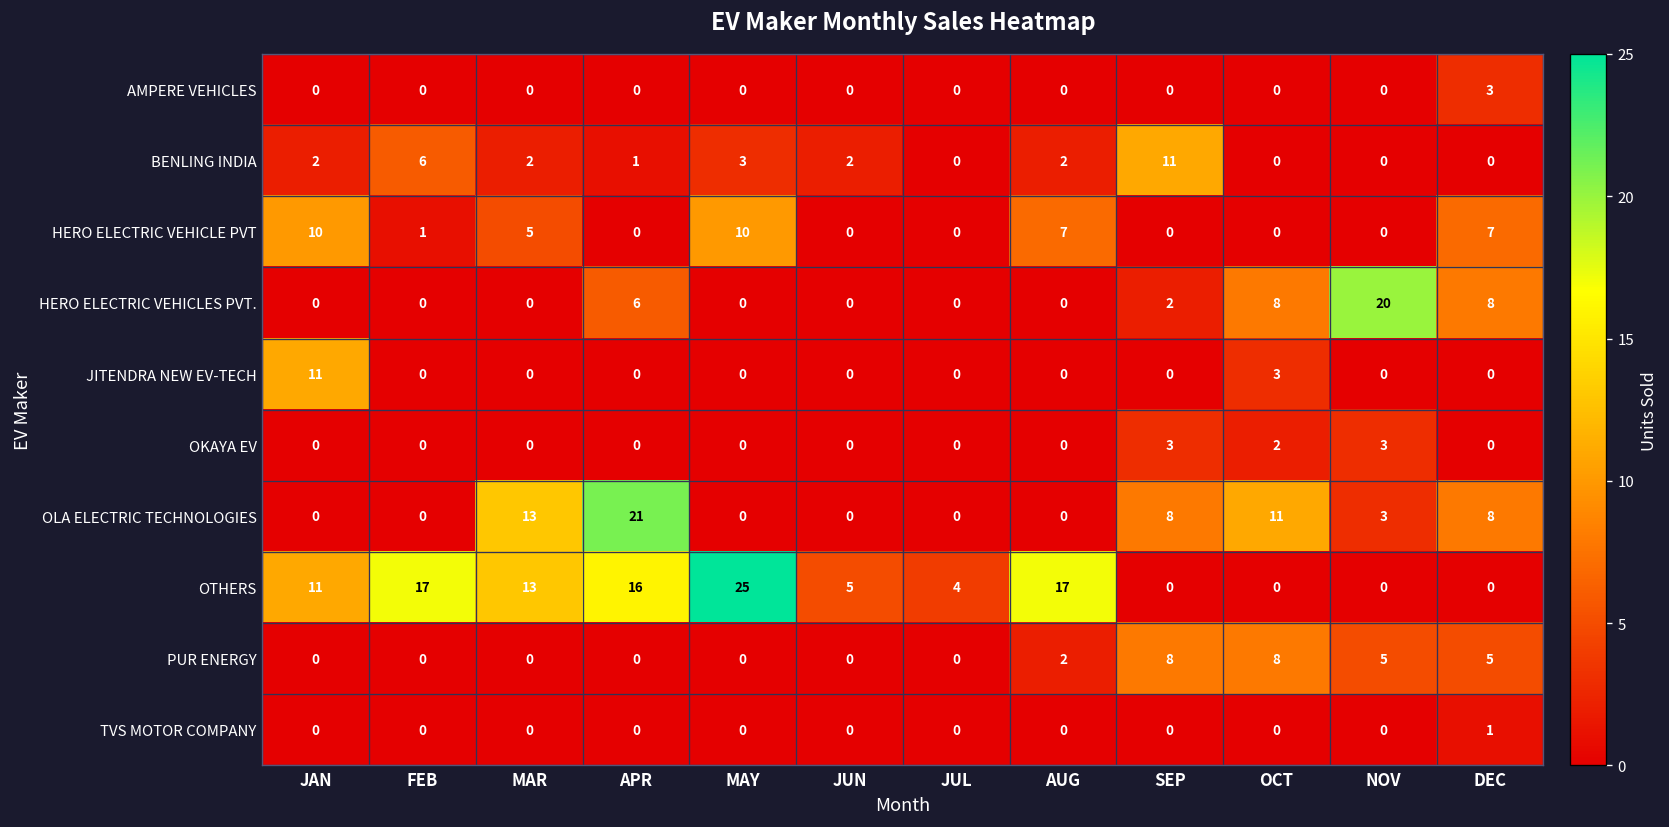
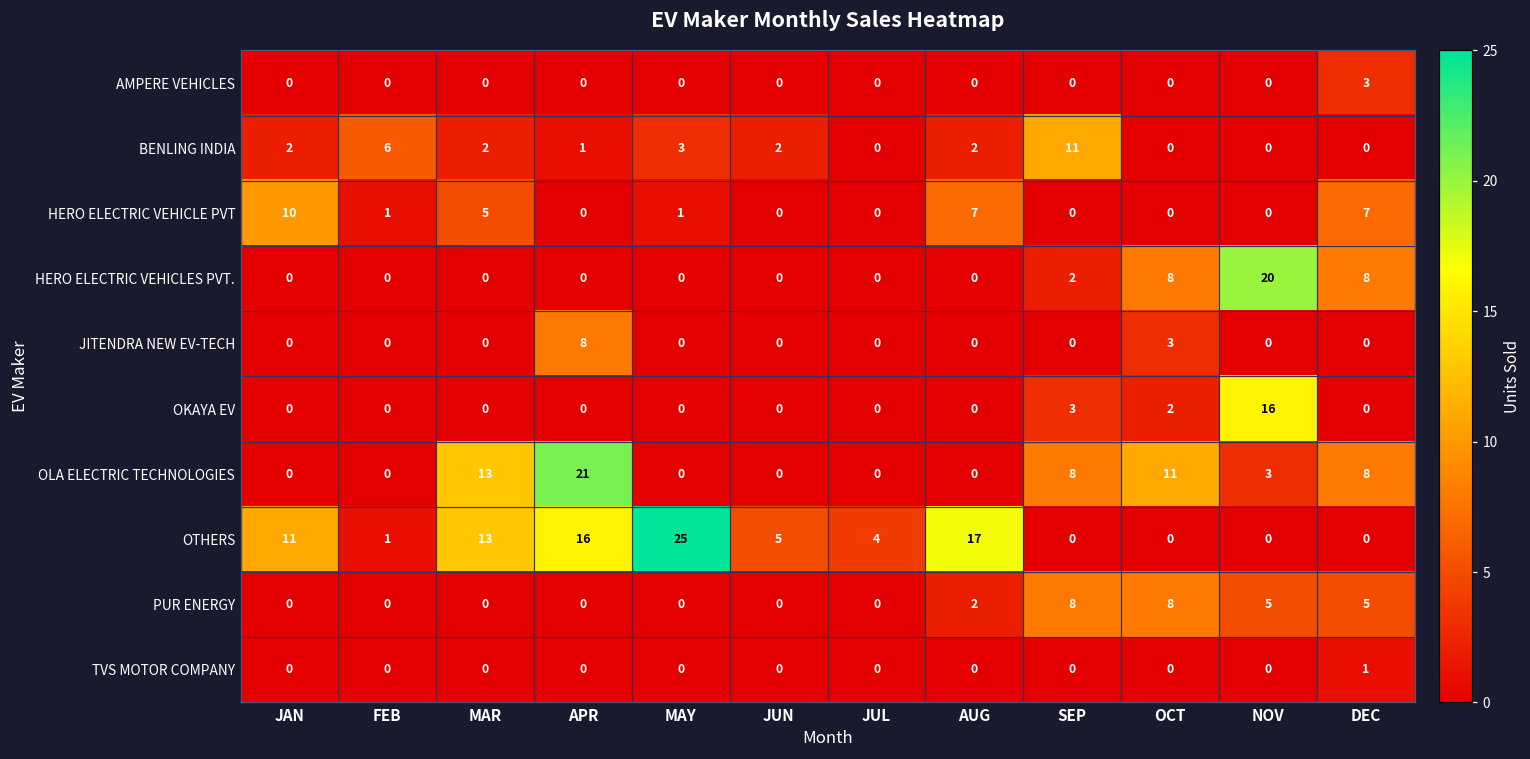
  {
    "AMPERE VEHICLES": {
      "JAN": 0,
      "FEB": 0,
      "MAR": 0,
      "APR": 0,
      "MAY": 0,
      "JUN": 0,
      "JUL": 0,
      "AUG": 0,
      "SEP": 0,
      "OCT": 0,
      "NOV": 0,
      "DEC": 3
    },
    "BENLING INDIA": {
      "JAN": 2,
      "FEB": 6,
      "MAR": 2,
      "APR": 1,
      "MAY": 3,
      "JUN": 2,
      "JUL": 0,
      "AUG": 2,
      "SEP": 11,
      "OCT": 0,
      "NOV": 0,
      "DEC": 0
    },
    "HERO ELECTRIC VEHICLE PVT": {
      "JAN": 10,
      "FEB": 1,
      "MAR": 5,
      "APR": 0,
-     "MAY": 10,
+     "MAY": 1,
      "JUN": 0,
      "JUL": 0,
      "AUG": 7,
      "SEP": 0,
      "OCT": 0,
      "NOV": 0,
      "DEC": 7
    },
    "HERO ELECTRIC VEHICLES PVT.": {
      "JAN": 0,
      "FEB": 0,
      "MAR": 0,
-     "APR": 6,
+     "APR": 0,
      "MAY": 0,
      "JUN": 0,
      "JUL": 0,
      "AUG": 0,
      "SEP": 2,
      "OCT": 8,
      "NOV": 20,
      "DEC": 8
    },
    "JITENDRA NEW EV-TECH": {
-     "JAN": 11,
+     "JAN": 0,
      "FEB": 0,
      "MAR": 0,
-     "APR": 0,
+     "APR": 8,
      "MAY": 0,
      "JUN": 0,
      "JUL": 0,
      "AUG": 0,
      "SEP": 0,
      "OCT": 3,
      "NOV": 0,
      "DEC": 0
    },
    "OKAYA EV": {
      "JAN": 0,
      "FEB": 0,
      "MAR": 0,
      "APR": 0,
      "MAY": 0,
      "JUN": 0,
      "JUL": 0,
      "AUG": 0,
      "SEP": 3,
      "OCT": 2,
-     "NOV": 3,
+     "NOV": 16,
      "DEC": 0
    },
    "OLA ELECTRIC TECHNOLOGIES": {
      "JAN": 0,
      "FEB": 0,
      "MAR": 13,
      "APR": 21,
      "MAY": 0,
      "JUN": 0,
      "JUL": 0,
      "AUG": 0,
      "SEP": 8,
      "OCT": 11,
      "NOV": 3,
      "DEC": 8
    },
    "OTHERS": {
      "JAN": 11,
-     "FEB": 17,
+     "FEB": 1,
      "MAR": 13,
      "APR": 16,
      "MAY": 25,
      "JUN": 5,
      "JUL": 4,
      "AUG": 17,
      "SEP": 0,
      "OCT": 0,
      "NOV": 0,
      "DEC": 0
    },
    "PUR ENERGY": {
      "JAN": 0,
      "FEB": 0,
      "MAR": 0,
      "APR": 0,
      "MAY": 0,
      "JUN": 0,
      "JUL": 0,
      "AUG": 2,
      "SEP": 8,
      "OCT": 8,
      "NOV": 5,
      "DEC": 5
    },
    "TVS MOTOR COMPANY": {
      "JAN": 0,
      "FEB": 0,
      "MAR": 0,
      "APR": 0,
      "MAY": 0,
      "JUN": 0,
      "JUL": 0,
      "AUG": 0,
      "SEP": 0,
      "OCT": 0,
      "NOV": 0,
      "DEC": 1
    }
  }
